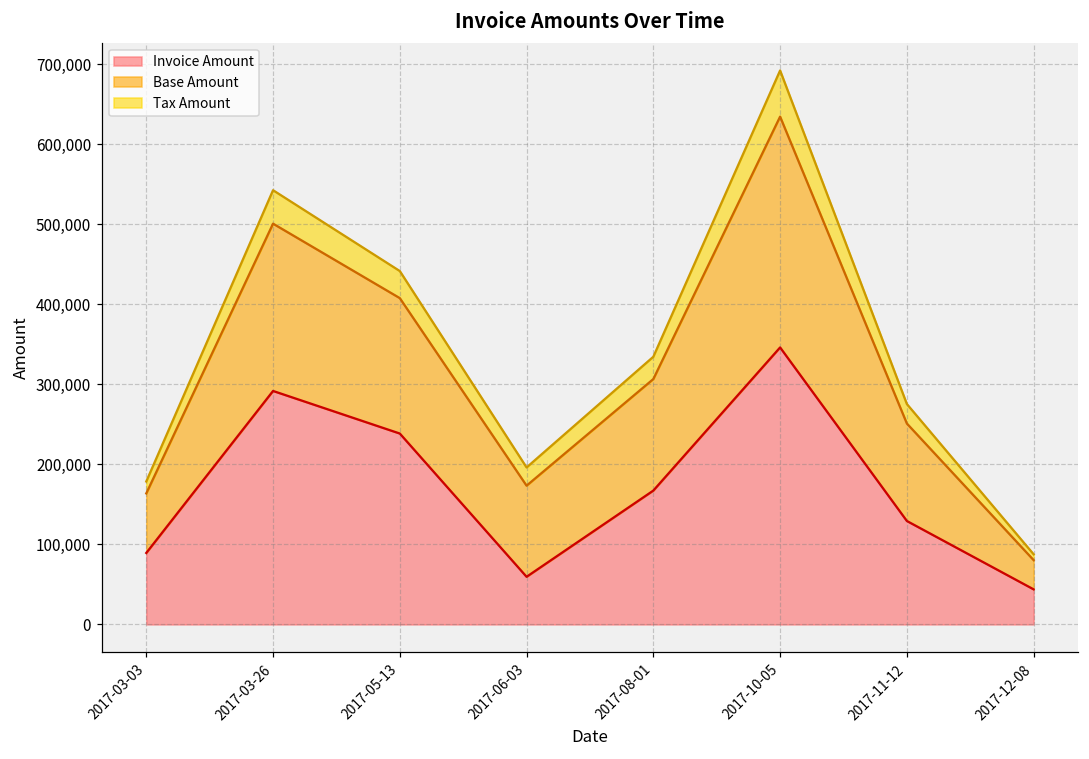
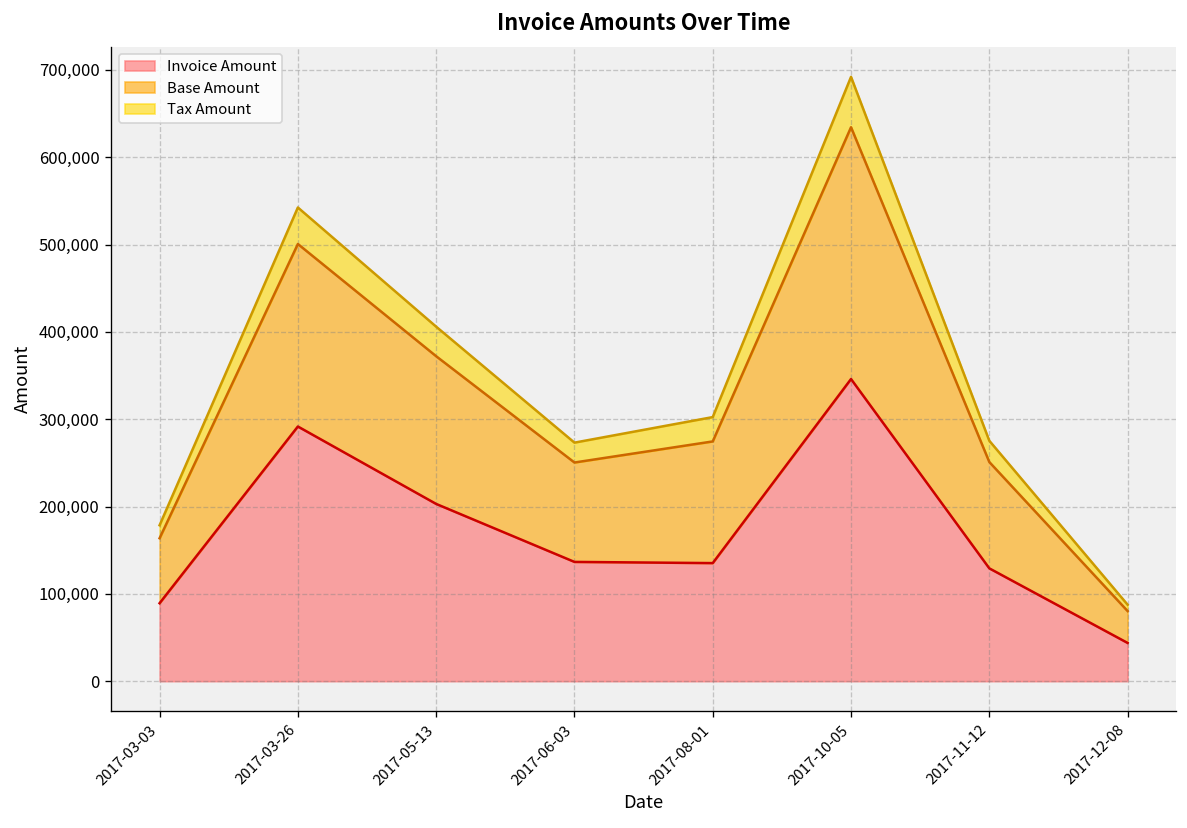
  {
    "Invoice Amount": {
      "2017-03-03": "90,000",
      "2017-03-26": "290,000",
-     "2017-05-13": "240,000",
-     "2017-06-03": "60,000",
-     "2017-08-01": "170,000",
+     "2017-05-13": "200,000",
+     "2017-06-03": "140,000",
+     "2017-08-01": "140,000",
      "2017-10-05": "350,000",
      "2017-11-12": "130,000",
      "2017-12-08": "40,000"
    }
  }
